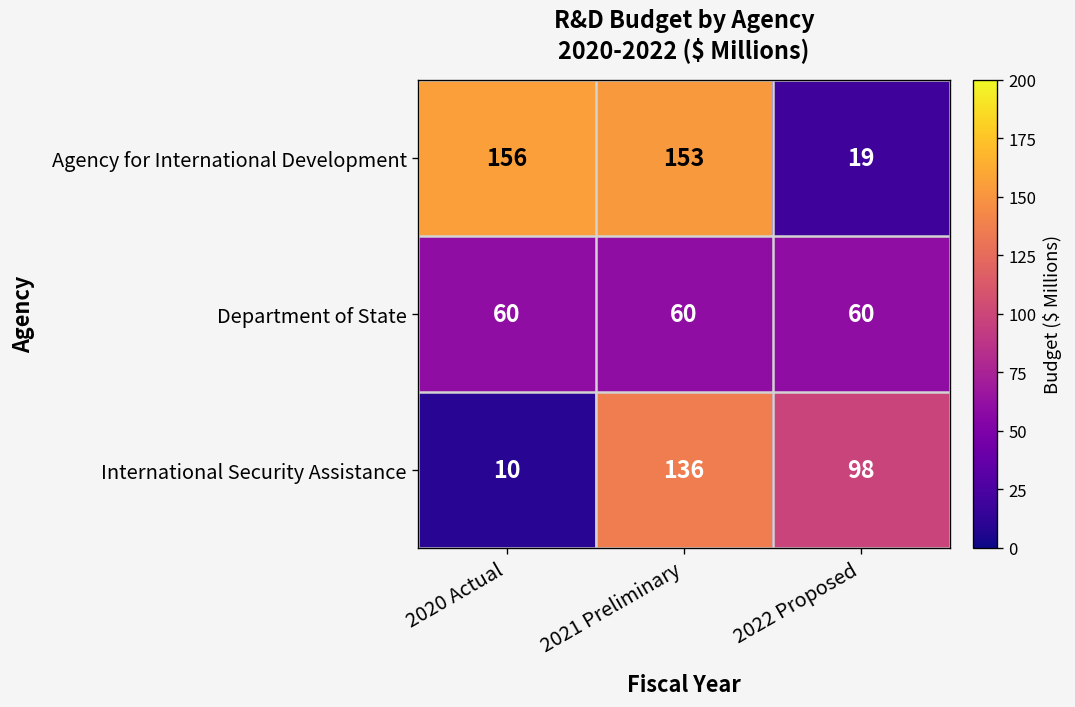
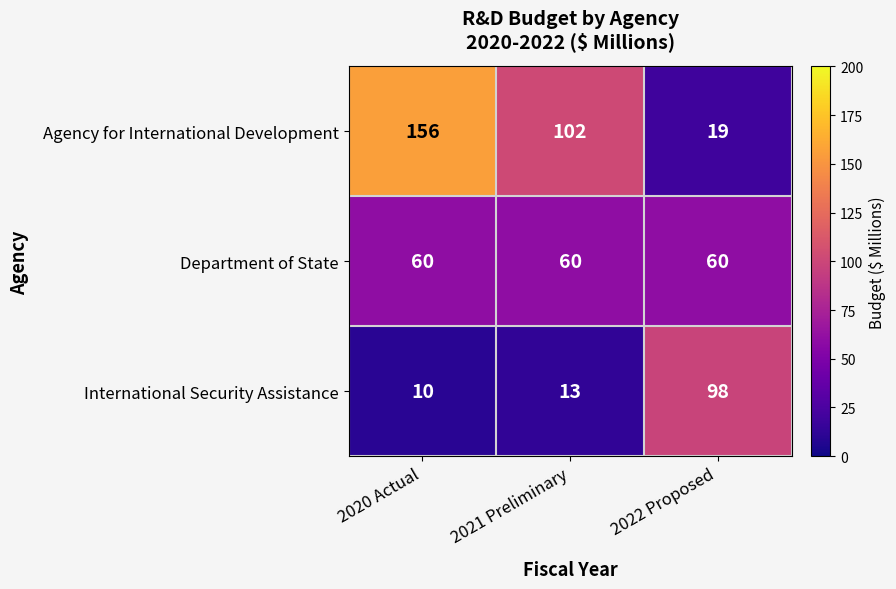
  {
    "Agency for International Development": {
      "2020 Actual": 156,
-     "2021 Preliminary": 153,
+     "2021 Preliminary": 102,
      "2022 Proposed": 19
    },
    "Department of State": {
      "2020 Actual": 60,
      "2021 Preliminary": 60,
      "2022 Proposed": 60
    },
    "International Security Assistance": {
      "2020 Actual": 10,
-     "2021 Preliminary": 136,
+     "2021 Preliminary": 13,
      "2022 Proposed": 98
    }
  }
